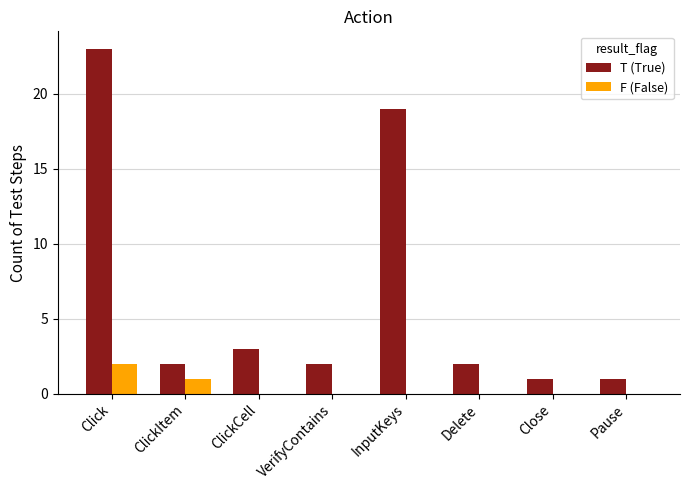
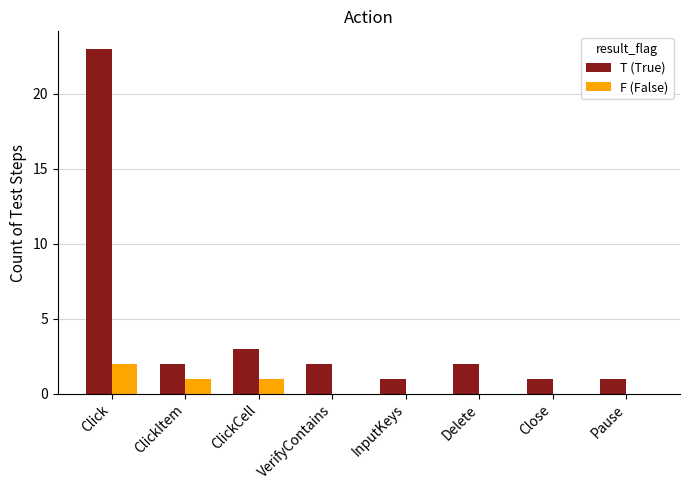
  {
    "T (True)": {
      "Click": 23,
      "ClickItem": 2,
      "ClickCell": 3,
      "VerifyContains": 2,
-     "InputKeys": 19,
+     "InputKeys": 1,
      "Delete": 2,
      "Close": 1,
      "Pause": 1
    },
    "F (False)": {
      "Click": 2,
      "ClickItem": 1,
-     "ClickCell": 0,
+     "ClickCell": 1,
      "VerifyContains": 0,
      "InputKeys": 0,
      "Delete": 0,
      "Close": 0,
      "Pause": 0
    }
  }
